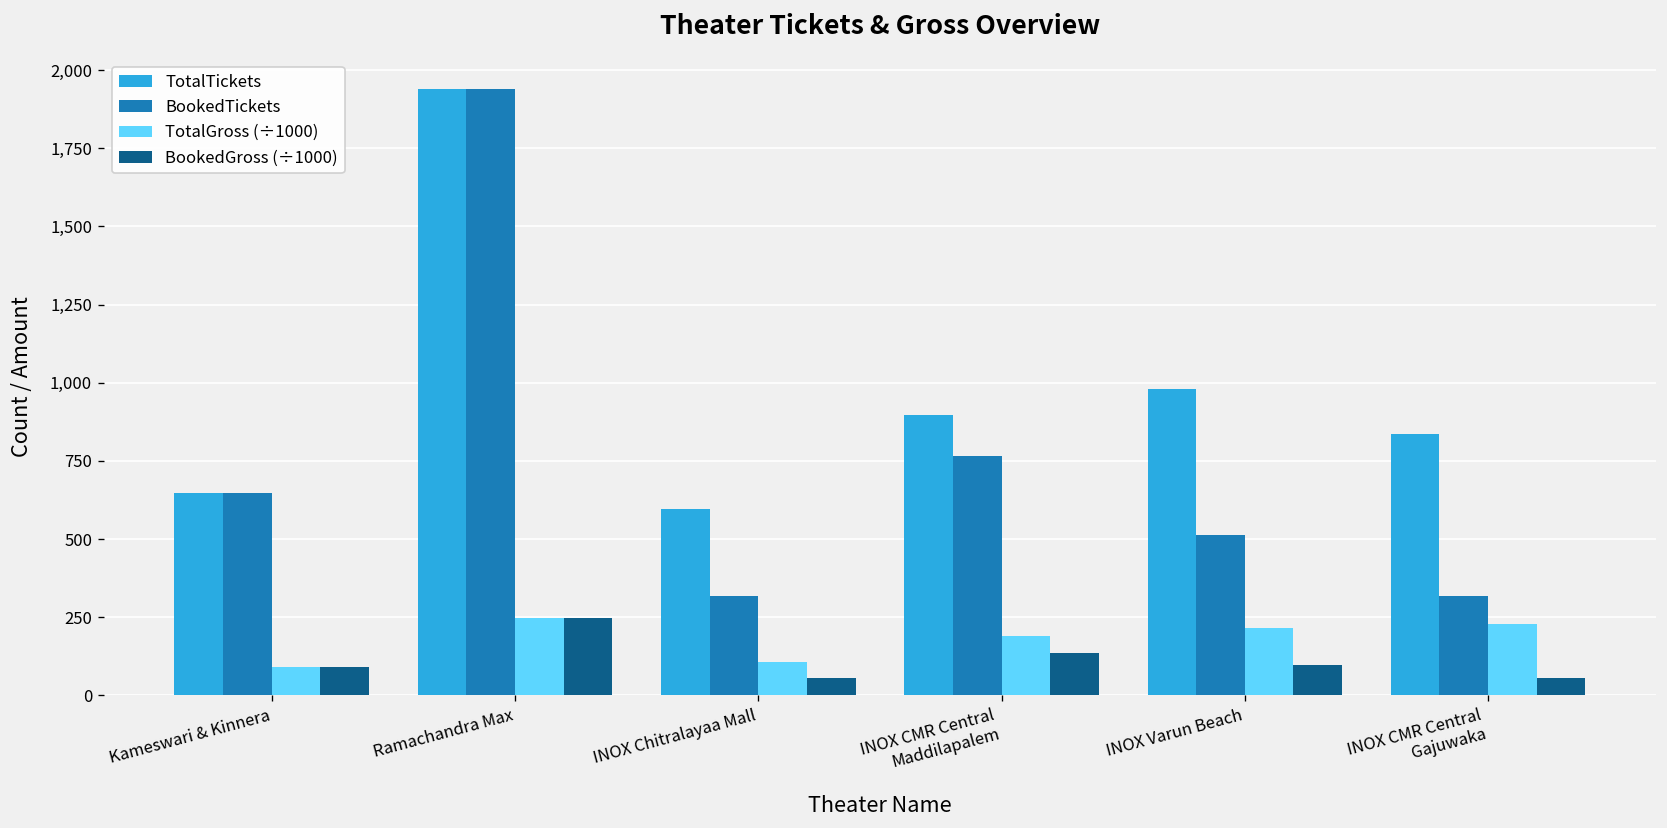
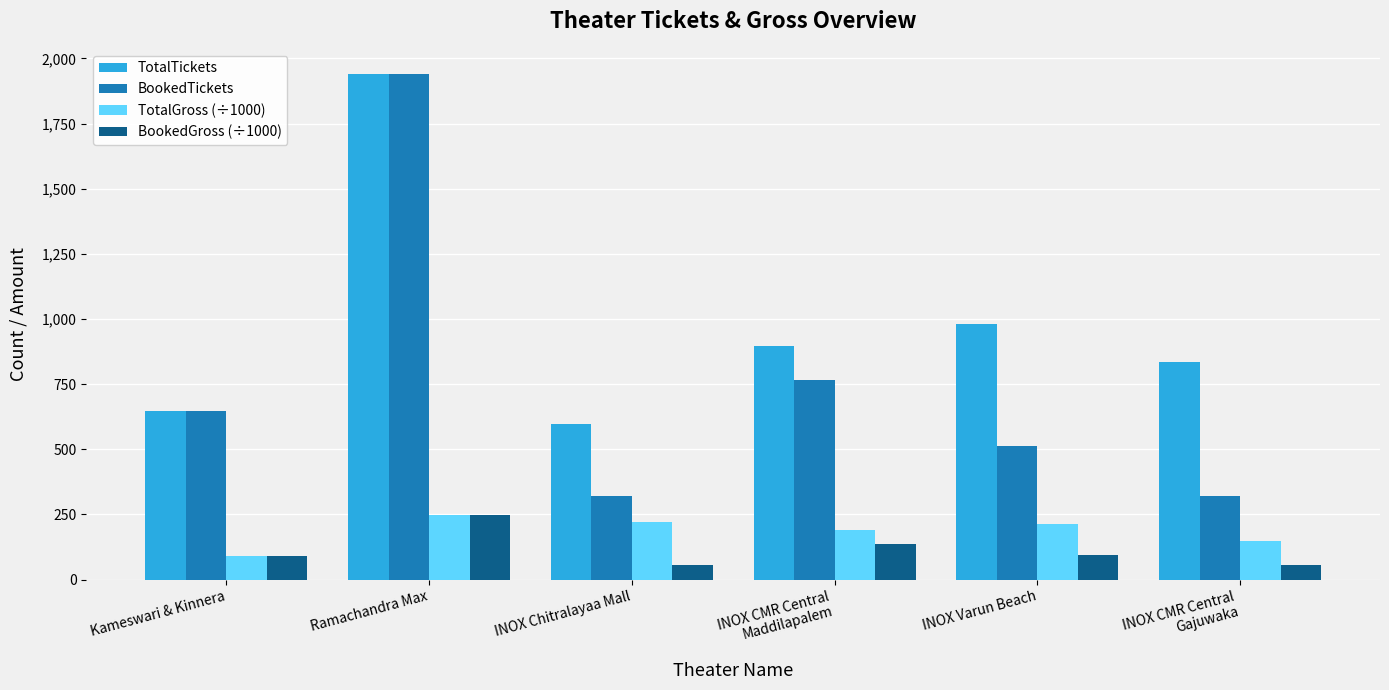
  {
    "TotalTickets": {
      "Kameswari & Kinnera": "650",
      "Ramachandra Max": "1,940",
      "INOX Chitralayaa Mall": "600",
      "INOX CMR Central Maddilapalem": "900",
      "INOX Varun Beach": "980",
      "INOX CMR Central Gajuwaka": "840"
    },
    "TotalGross (÷1000)": {
      "Kameswari & Kinnera": "90",
      "Ramachandra Max": "250",
-     "INOX Chitralayaa Mall": "110",
+     "INOX Chitralayaa Mall": "220",
      "INOX CMR Central Maddilapalem": "190",
      "INOX Varun Beach": "210",
-     "INOX CMR Central Gajuwaka": "230"
+     "INOX CMR Central Gajuwaka": "150"
    }
  }
